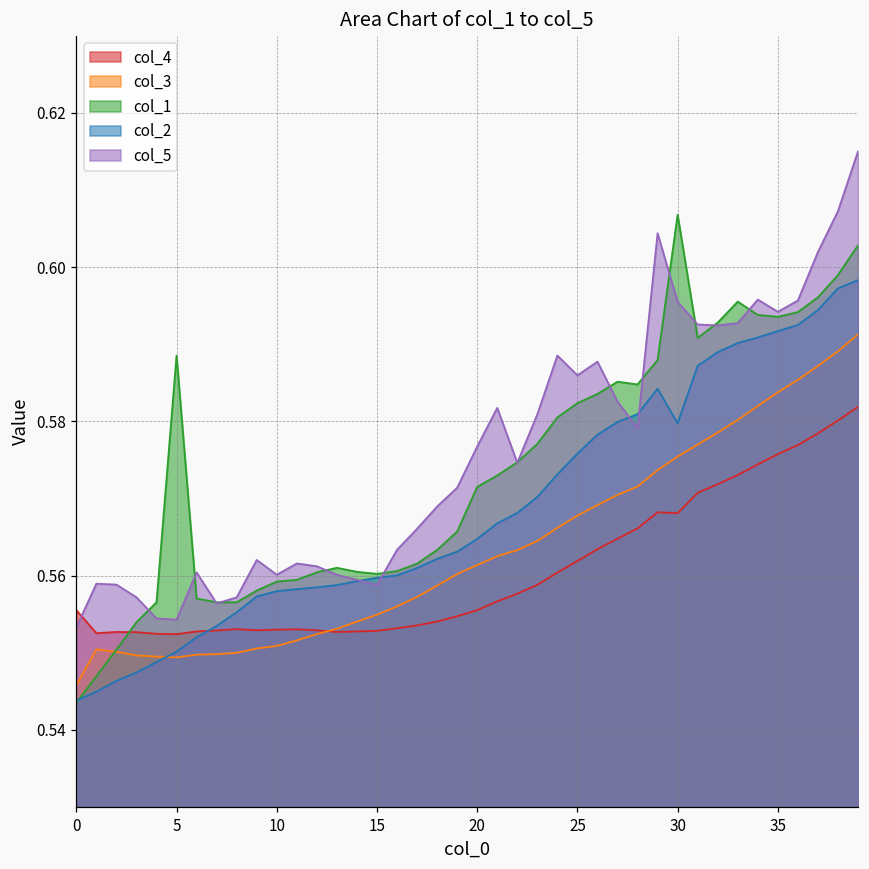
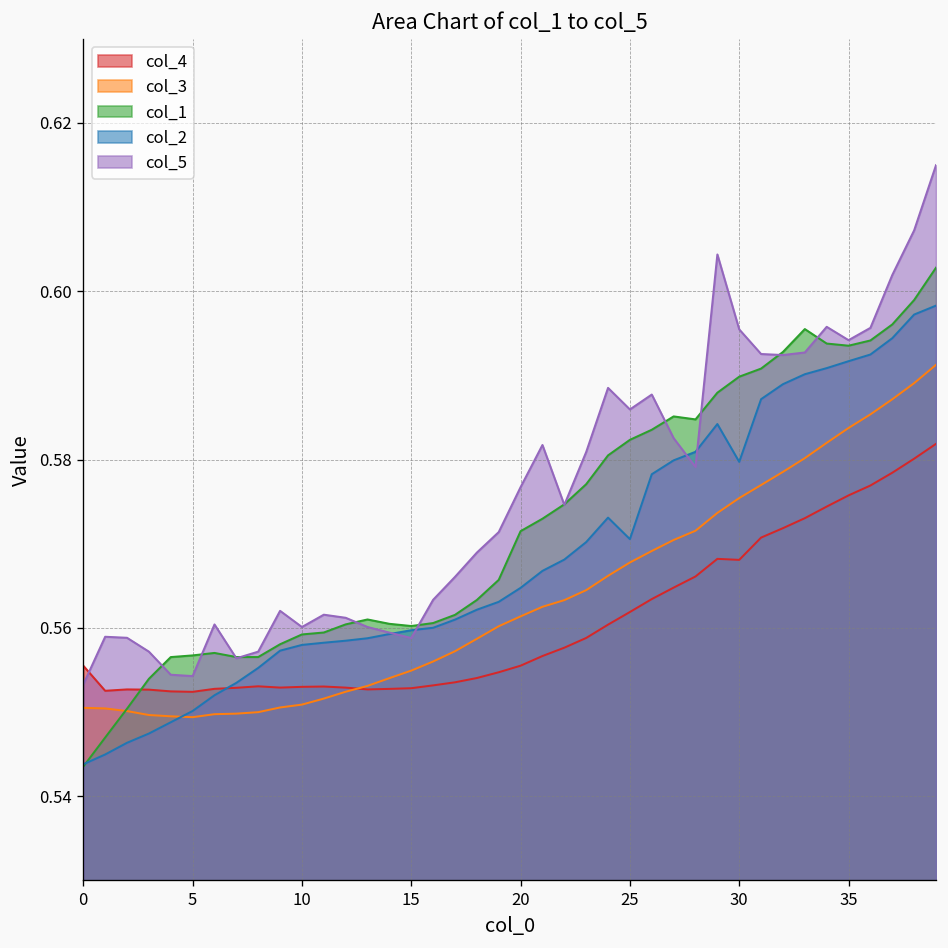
  {
    "col_4": {
      "0": 0.556,
      "5": 0.552,
      "10": 0.553,
      "15": 0.553,
      "20": 0.556,
      "25": 0.562,
      "30": 0.568,
      "35": 0.576
    },
    "col_3": {
-     "0": 0.546,
+     "0": 0.551,
      "5": 0.549,
      "10": 0.551,
      "15": 0.555,
      "20": 0.561,
      "25": 0.568,
      "30": 0.575,
      "35": 0.584
    },
    "col_1": {
-     "5": 0.589,
+     "5": 0.557,
      "10": 0.559,
      "15": 0.560,
      "20": 0.572,
      "25": 0.582,
-     "30": 0.607,
+     "30": 0.590,
      "35": 0.594
    },
    "col_2": {
      "5": 0.550,
      "10": 0.558,
      "15": 0.560,
      "20": 0.565,
-     "25": 0.576,
+     "25": 0.571,
      "30": 0.580,
      "35": 0.592
    },
    "col_5": {
      "0": 0.553,
      "5": 0.554,
      "10": 0.560,
      "15": 0.559,
      "20": 0.577,
      "25": 0.586,
      "30": 0.595,
      "35": 0.594
    }
  }
